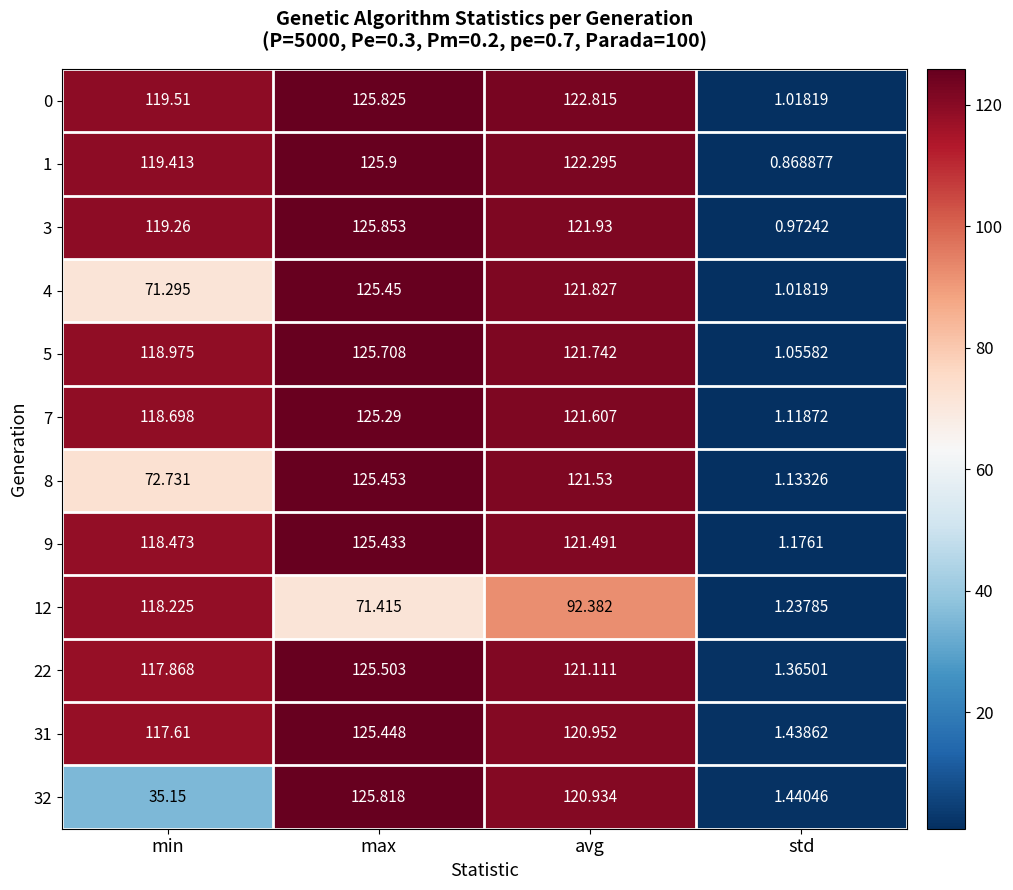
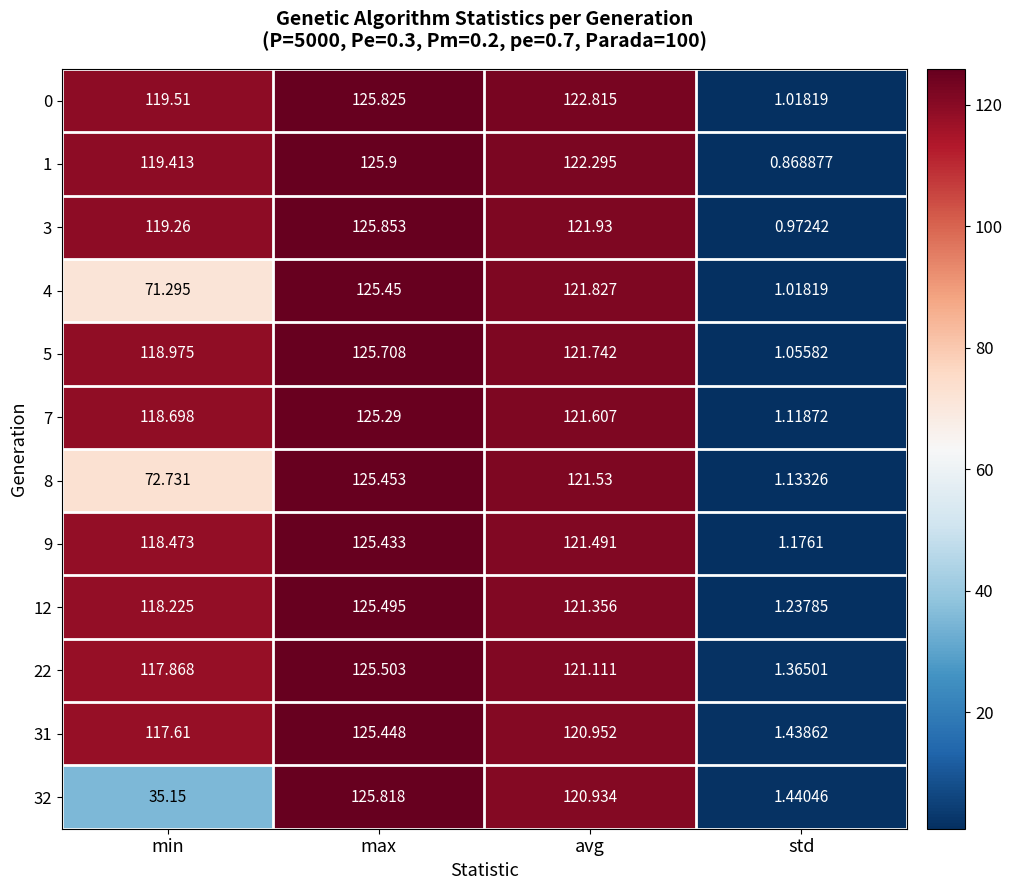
  {
    "0": {
      "min": 119.51,
      "max": 125.825,
      "avg": 122.815,
      "std": 1.01819
    },
    "1": {
      "min": 119.413,
      "max": 125.9,
      "avg": 122.295,
      "std": 0.868877
    },
    "3": {
      "min": 119.26,
      "max": 125.853,
      "avg": 121.93,
      "std": 0.97242
    },
    "4": {
      "min": 71.295,
      "max": 125.45,
      "avg": 121.827,
      "std": 1.01819
    },
    "5": {
      "min": 118.975,
      "max": 125.708,
      "avg": 121.742,
      "std": 1.05582
    },
    "7": {
      "min": 118.698,
      "max": 125.29,
      "avg": 121.607,
      "std": 1.11872
    },
    "8": {
      "min": 72.731,
      "max": 125.453,
      "avg": 121.53,
      "std": 1.13326
    },
    "9": {
      "min": 118.473,
      "max": 125.433,
      "avg": 121.491,
      "std": 1.1761
    },
    "12": {
      "min": 118.225,
-     "max": 71.415,
-     "avg": 92.382,
+     "max": 125.495,
+     "avg": 121.356,
      "std": 1.23785
    },
    "22": {
      "min": 117.868,
      "max": 125.503,
      "avg": 121.111,
      "std": 1.36501
    },
    "31": {
      "min": 117.61,
      "max": 125.448,
      "avg": 120.952,
      "std": 1.43862
    },
    "32": {
      "min": 35.15,
      "max": 125.818,
      "avg": 120.934,
      "std": 1.44046
    }
  }
